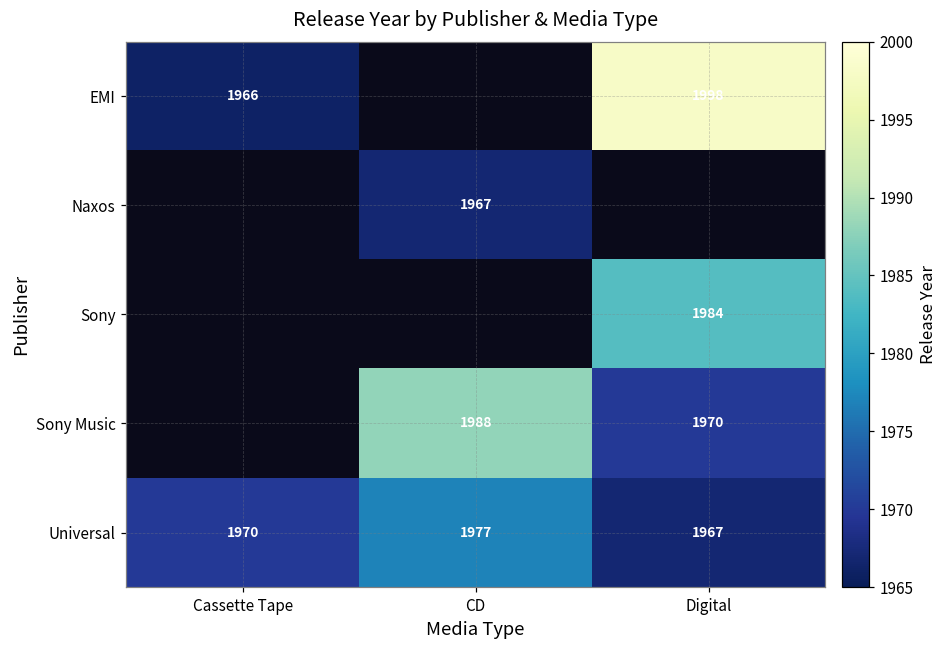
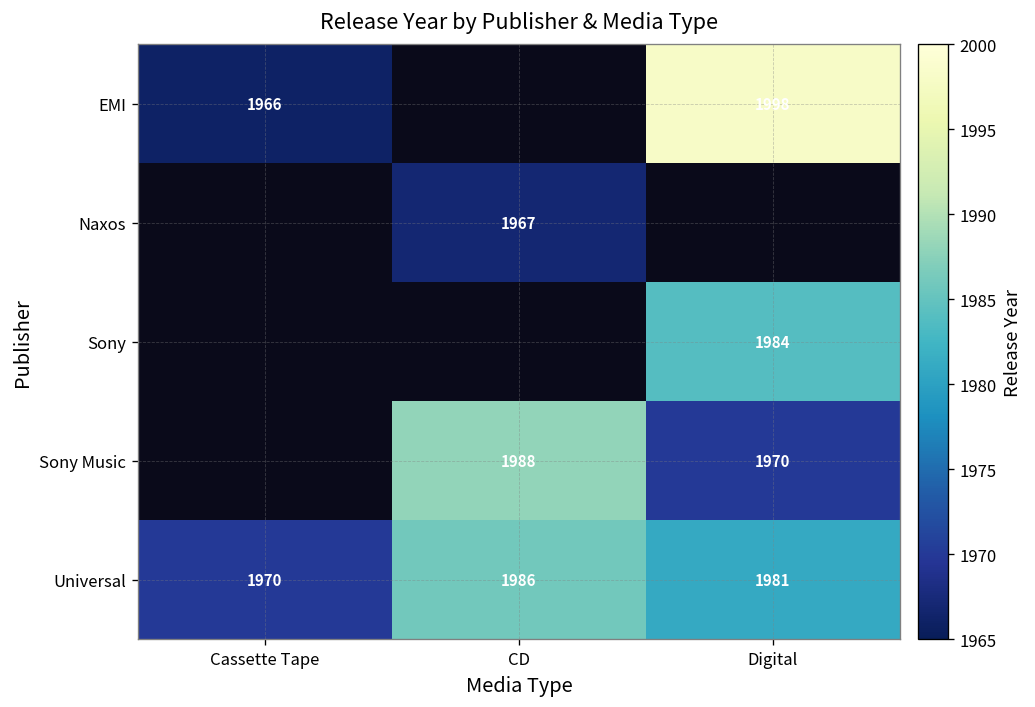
  {
    "EMI": {
      "Cassette Tape": 1966,
      "Digital": 1998
    },
    "Naxos": {
      "CD": 1967
    },
    "Sony": {
      "Digital": 1984
    },
    "Sony Music": {
      "CD": 1988,
      "Digital": 1970
    },
    "Universal": {
      "Cassette Tape": 1970,
-     "CD": 1977,
-     "Digital": 1967
+     "CD": 1986,
+     "Digital": 1981
    }
  }
